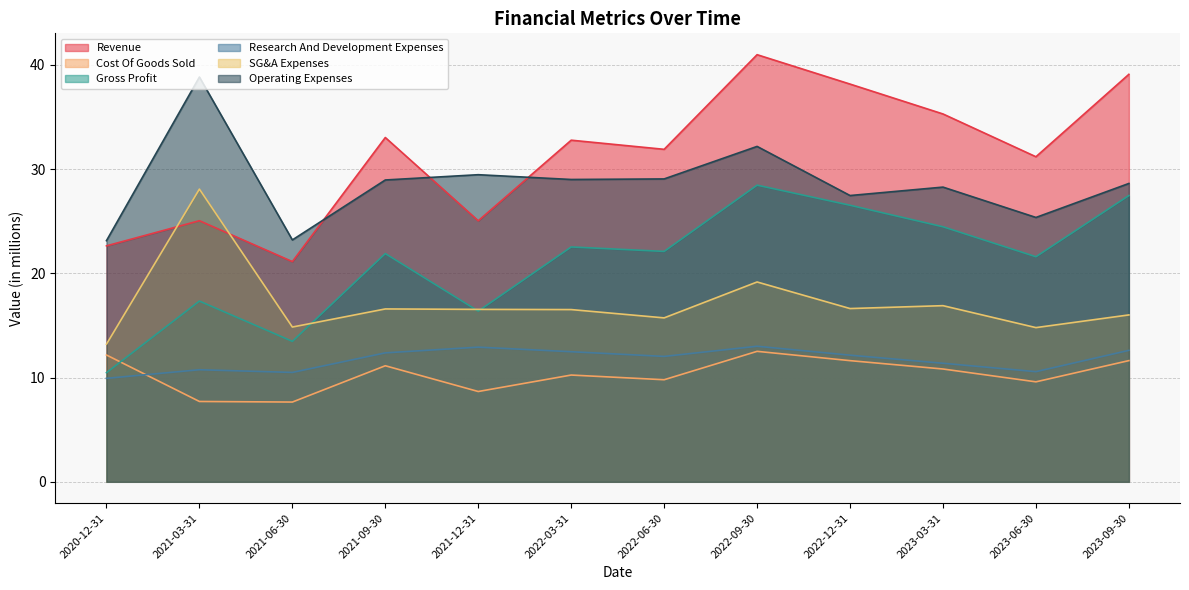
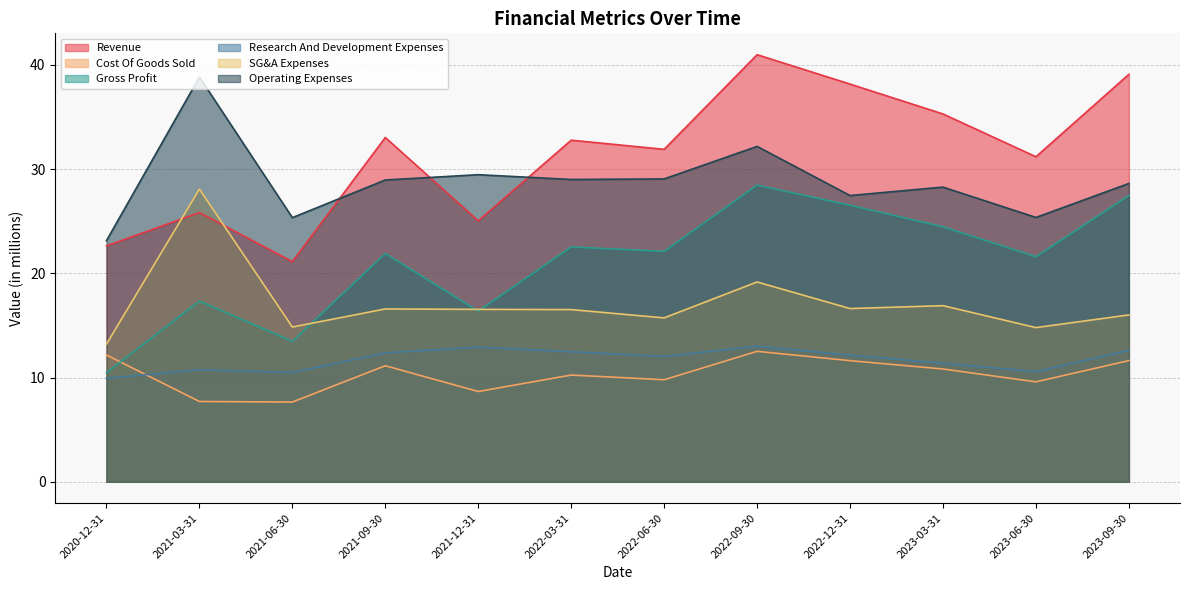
  {
    "Revenue": {
      "2020-12-31": 22.6,
-     "2021-03-31": 25.0,
+     "2021-03-31": 25.8,
      "2021-06-30": 21.1,
      "2021-09-30": 33.0,
      "2021-12-31": 25.0,
      "2022-03-31": 32.8,
      "2022-06-30": 31.9,
      "2022-09-30": 41.0,
      "2022-12-31": 38.2,
      "2023-03-31": 35.3,
      "2023-06-30": 31.2,
      "2023-09-30": 39.1
    },
    "Operating Expenses": {
      "2020-12-31": 23.1,
-     "2021-06-30": 23.2,
+     "2021-06-30": 25.3,
      "2021-09-30": 29.0,
      "2021-12-31": 29.5,
      "2022-03-31": 29.0,
      "2022-06-30": 29.1,
      "2022-09-30": 32.2,
      "2022-12-31": 27.5,
      "2023-03-31": 28.3,
      "2023-06-30": 25.4,
      "2023-09-30": 28.6
    }
  }
